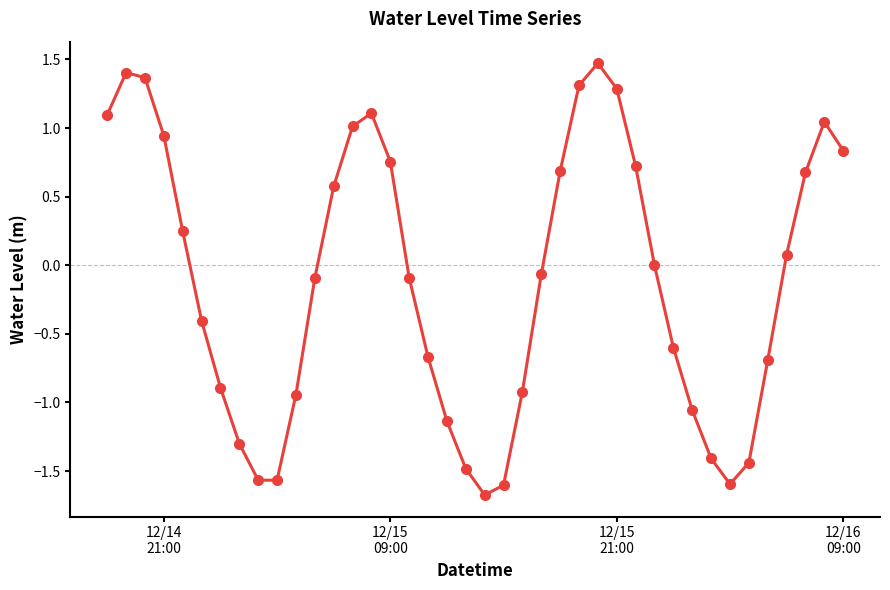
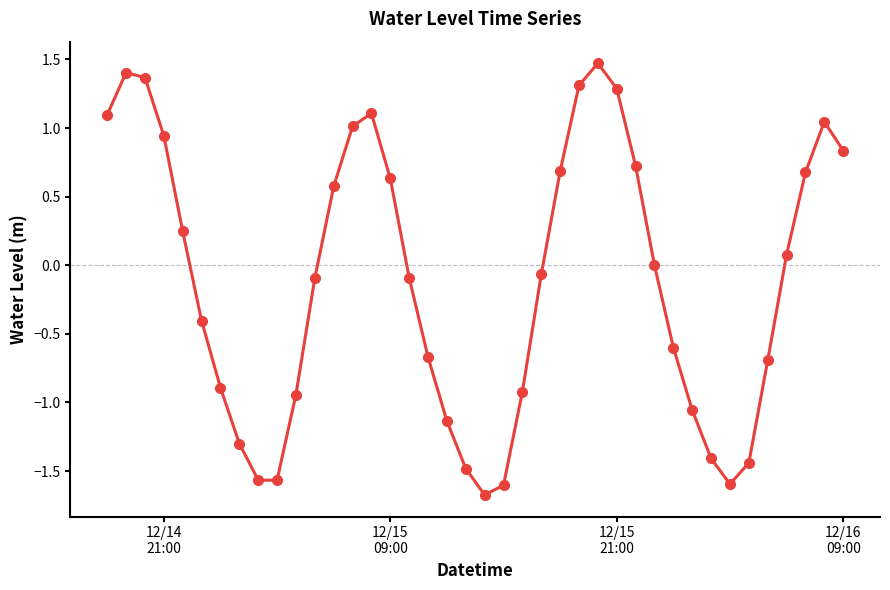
  {
    "12/14 21:00": 0.94,
-   "12/15 09:00": 0.76,
+   "12/15 09:00": 0.63,
    "12/15 21:00": 1.29,
    "12/16 09:00": 0.84
  }
